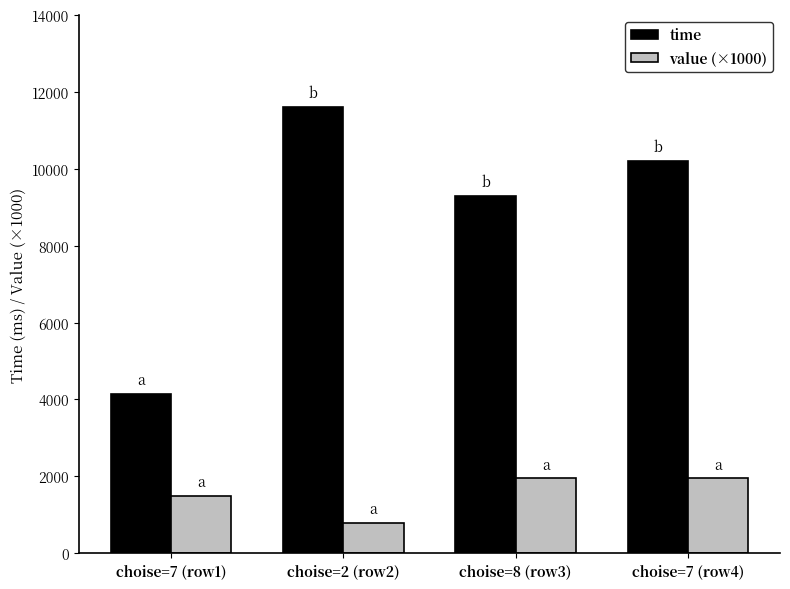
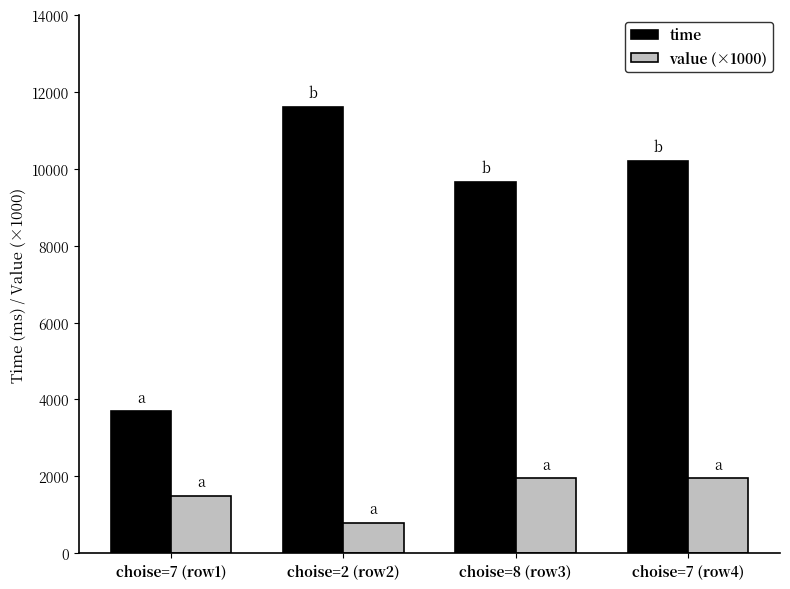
  {
    "time": {
-     "choise=7 (row1)": 4100,
+     "choise=7 (row1)": 3700,
      "choise=2 (row2)": 11600,
-     "choise=8 (row3)": 9300,
+     "choise=8 (row3)": 9700,
      "choise=7 (row4)": 10200
    },
    "value (×1000)": {
      "choise=7 (row1)": 1500,
      "choise=2 (row2)": 800,
      "choise=8 (row3)": 2000,
      "choise=7 (row4)": 2000
    }
  }
